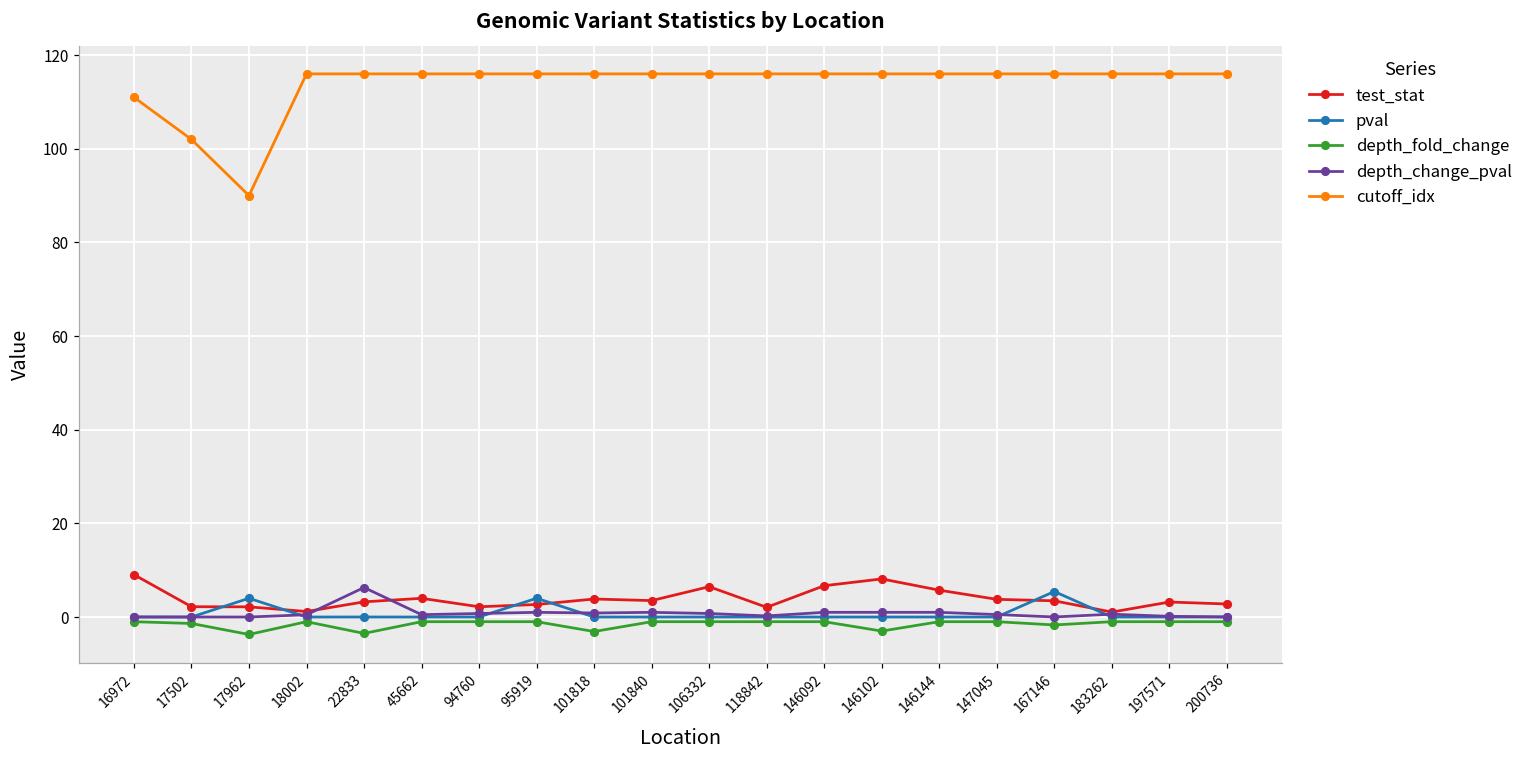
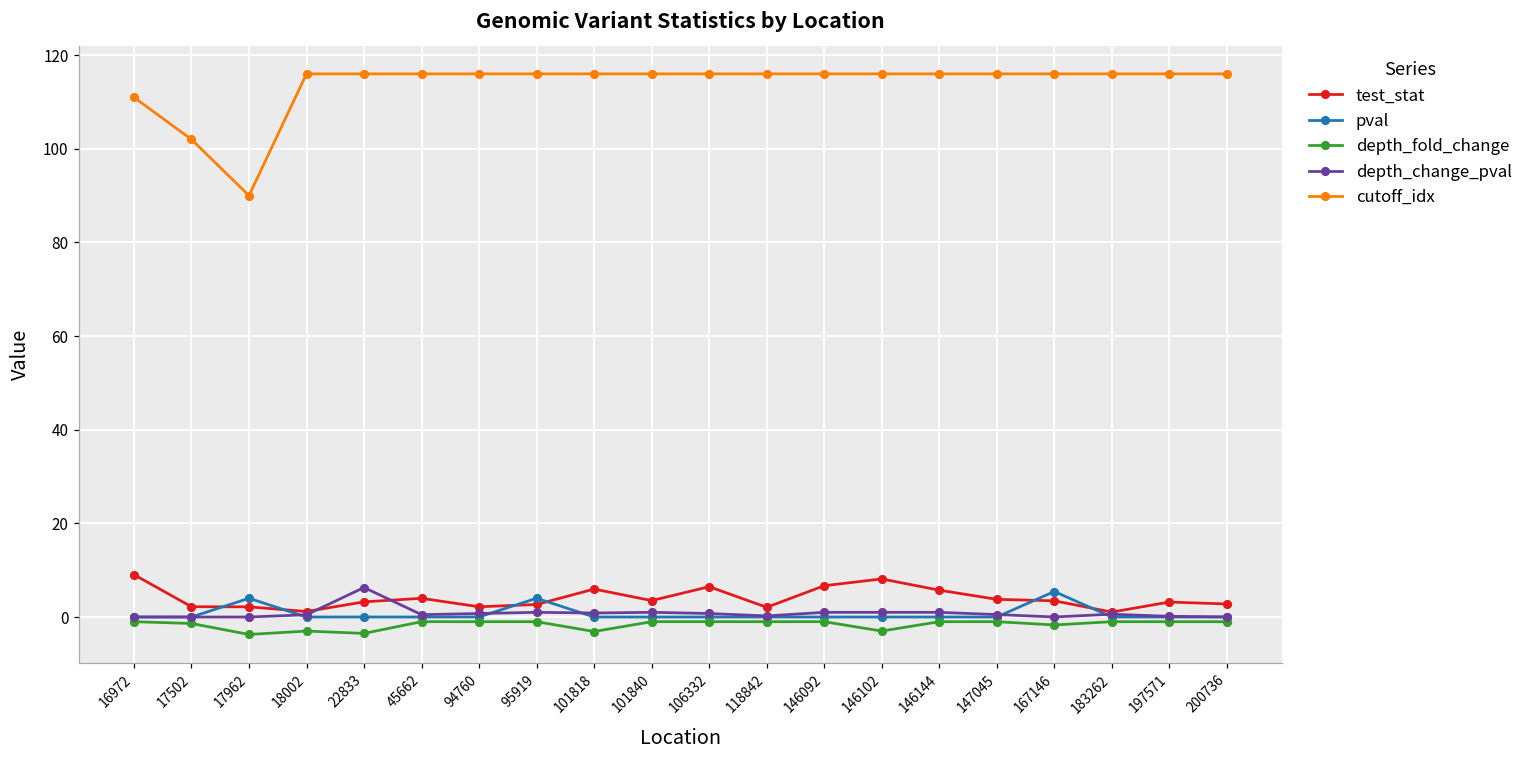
  {
    "test_stat": {
      "16972": 9,
      "17502": 2,
      "17962": 2,
      "18002": 1,
      "22833": 3,
      "45662": 4,
      "94760": 2,
      "95919": 3,
-     "101818": 4,
+     "101818": 6,
      "101840": 4,
      "106332": 6,
      "118842": 2,
      "146092": 7,
      "146102": 8,
      "146144": 6,
      "147045": 4,
      "167146": 3,
      "197571": 3,
      "200736": 3
    },
    "pval": {
      "17962": 4,
      "22833": 0,
      "94760": 0,
      "95919": 4,
      "101818": 0,
      "101840": 0,
      "106332": 0,
      "146092": 0,
      "146102": 0,
      "146144": 0,
      "167146": 5
    },
    "depth_fold_change": {
      "16972": -1,
      "17502": -1,
      "17962": -4,
-     "18002": -1,
+     "18002": -3,
      "22833": -4,
      "45662": -1,
      "94760": -1,
      "95919": -1,
      "101818": -3,
      "101840": -1,
      "106332": -1,
      "118842": -1,
      "146092": -1,
      "146102": -3,
      "146144": -1,
      "147045": -1,
      "167146": -2,
      "183262": -1,
      "197571": -1,
      "200736": -1
    },
    "depth_change_pval": {
      "17962": 0,
      "22833": 6,
      "94760": 1,
      "95919": 1,
      "101818": 1,
      "101840": 1,
      "106332": 1,
      "146092": 1,
      "146102": 1,
      "146144": 1,
      "167146": 0
    },
    "cutoff_idx": {
      "16972": 111,
      "17502": 102,
      "17962": 90,
      "18002": 116,
      "22833": 116,
      "45662": 116,
      "94760": 116,
      "95919": 116,
      "101818": 116,
      "101840": 116,
      "106332": 116,
      "118842": 116,
      "146092": 116,
      "146102": 116,
      "146144": 116,
      "147045": 116,
      "167146": 116,
      "183262": 116,
      "197571": 116,
      "200736": 116
    }
  }
